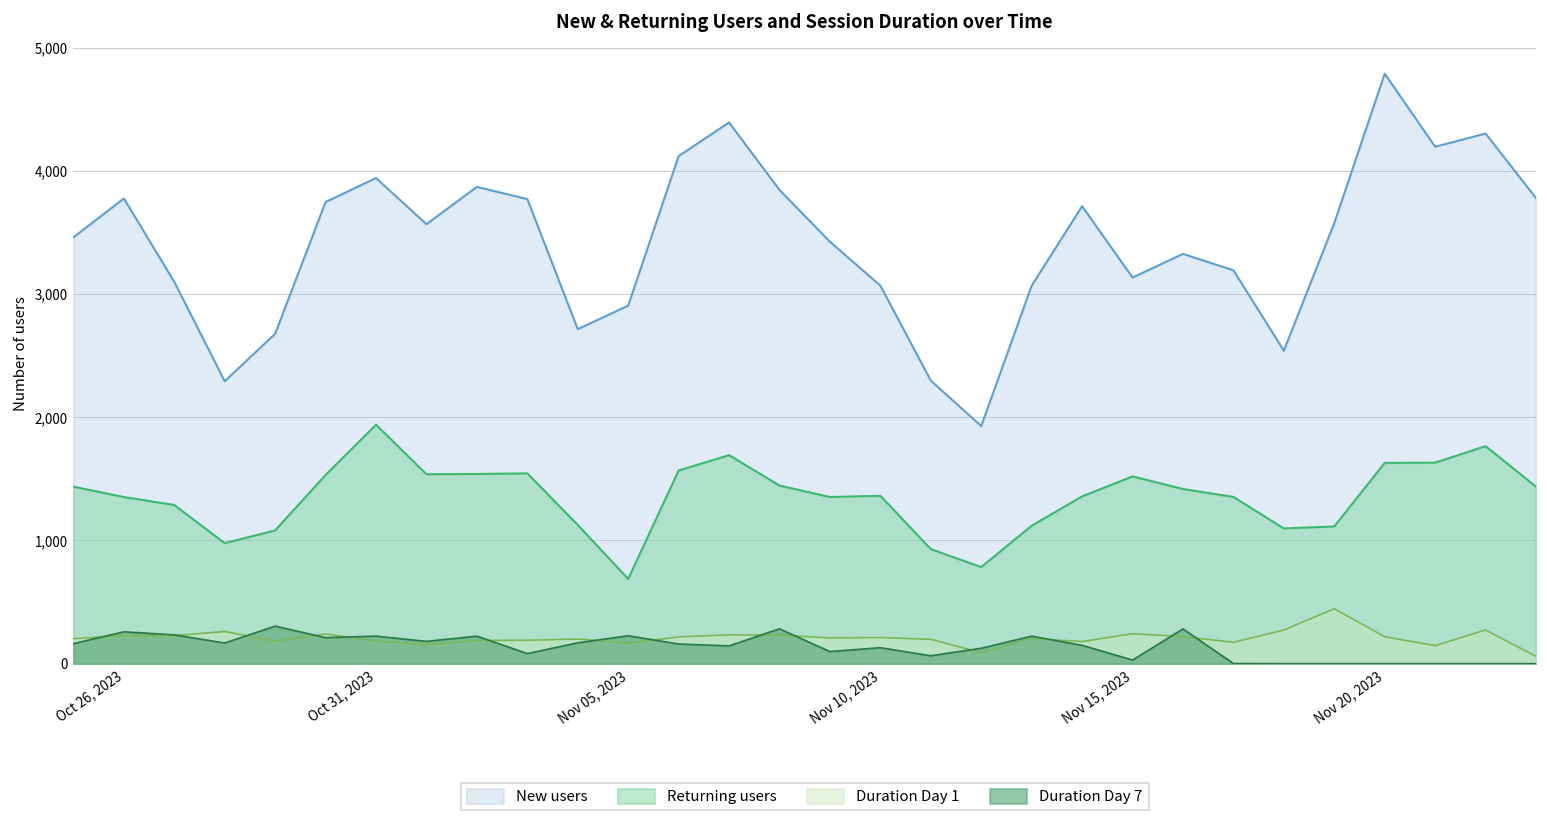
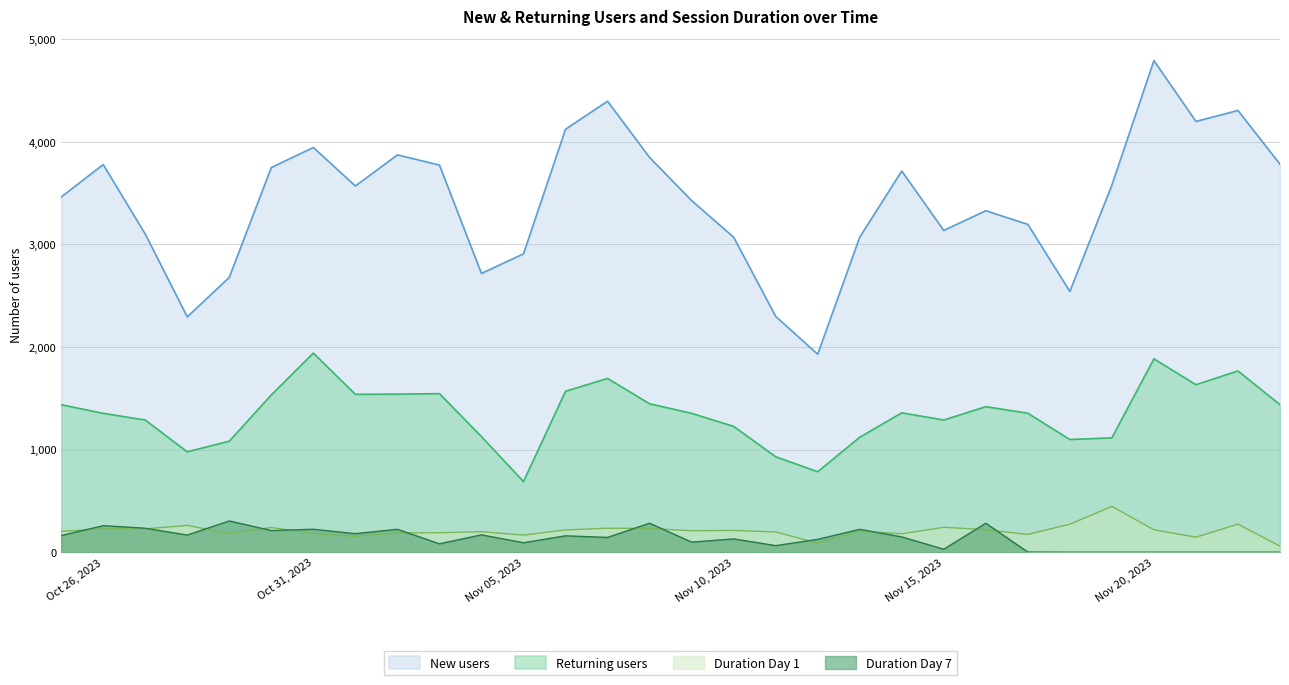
  {
    "Returning users": {
      "Oct 26, 2023": "1,350",
      "Oct 31, 2023": "1,940",
      "Nov 05, 2023": "690",
-     "Nov 10, 2023": "1,360",
-     "Nov 15, 2023": "1,520",
-     "Nov 20, 2023": "1,630"
+     "Nov 10, 2023": "1,230",
+     "Nov 15, 2023": "1,290",
+     "Nov 20, 2023": "1,880"
    },
    "Duration Day 7": {
      "Oct 26, 2023": "260",
      "Oct 31, 2023": "220",
-     "Nov 05, 2023": "230",
+     "Nov 05, 2023": "90",
      "Nov 10, 2023": "130",
      "Nov 15, 2023": "30",
      "Nov 20, 2023": "0"
    }
  }
